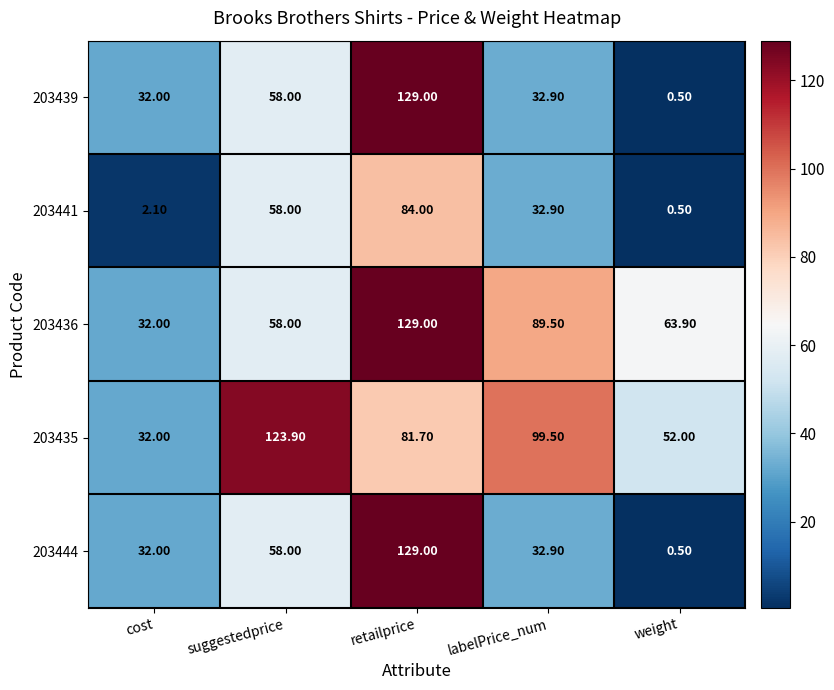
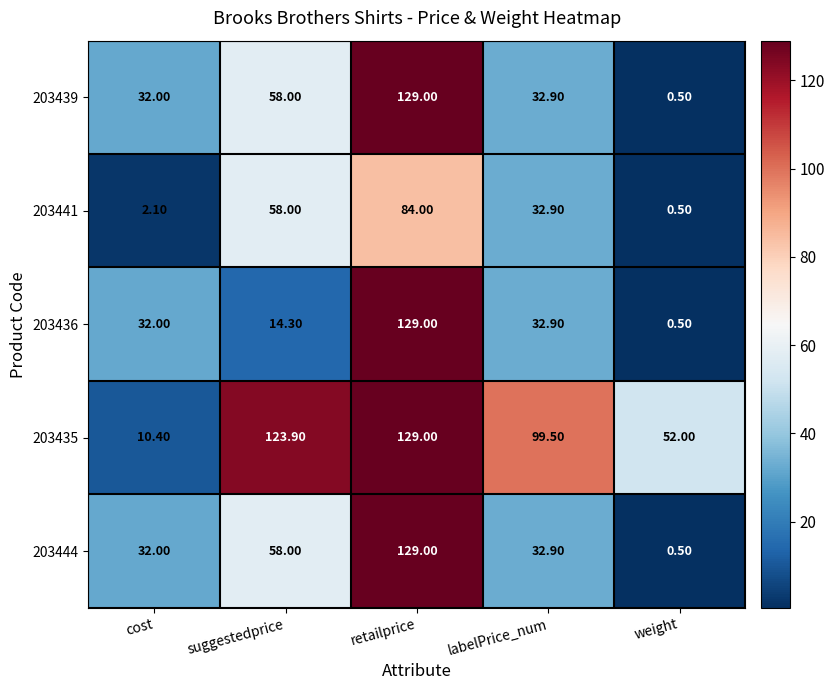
  {
    "203439": {
      "cost": 32.00,
      "suggestedprice": 58.00,
      "retailprice": 129.00,
      "labelPrice_num": 32.90,
      "weight": 0.50
    },
    "203441": {
      "cost": 2.10,
      "suggestedprice": 58.00,
      "retailprice": 84.00,
      "labelPrice_num": 32.90,
      "weight": 0.50
    },
    "203436": {
      "cost": 32.00,
-     "suggestedprice": 58.00,
+     "suggestedprice": 14.30,
      "retailprice": 129.00,
-     "labelPrice_num": 89.50,
-     "weight": 63.90
+     "labelPrice_num": 32.90,
+     "weight": 0.50
    },
    "203435": {
-     "cost": 32.00,
+     "cost": 10.40,
      "suggestedprice": 123.90,
-     "retailprice": 81.70,
+     "retailprice": 129.00,
      "labelPrice_num": 99.50,
      "weight": 52.00
    },
    "203444": {
      "cost": 32.00,
      "suggestedprice": 58.00,
      "retailprice": 129.00,
      "labelPrice_num": 32.90,
      "weight": 0.50
    }
  }
